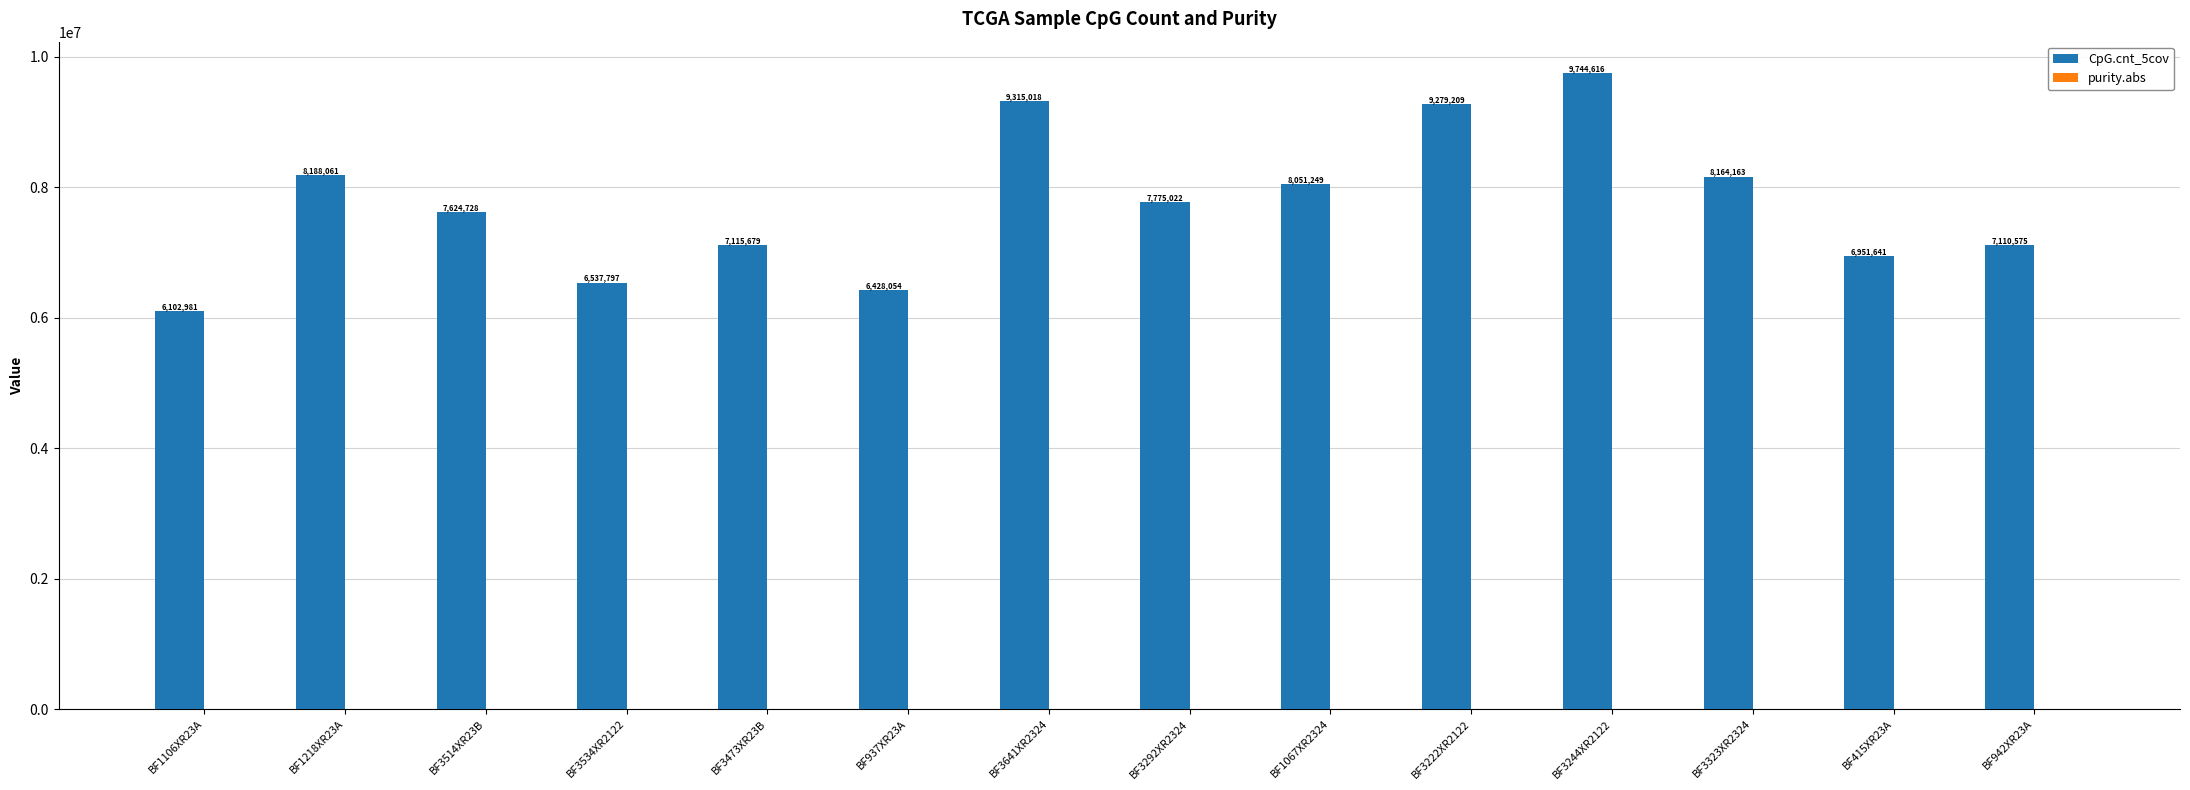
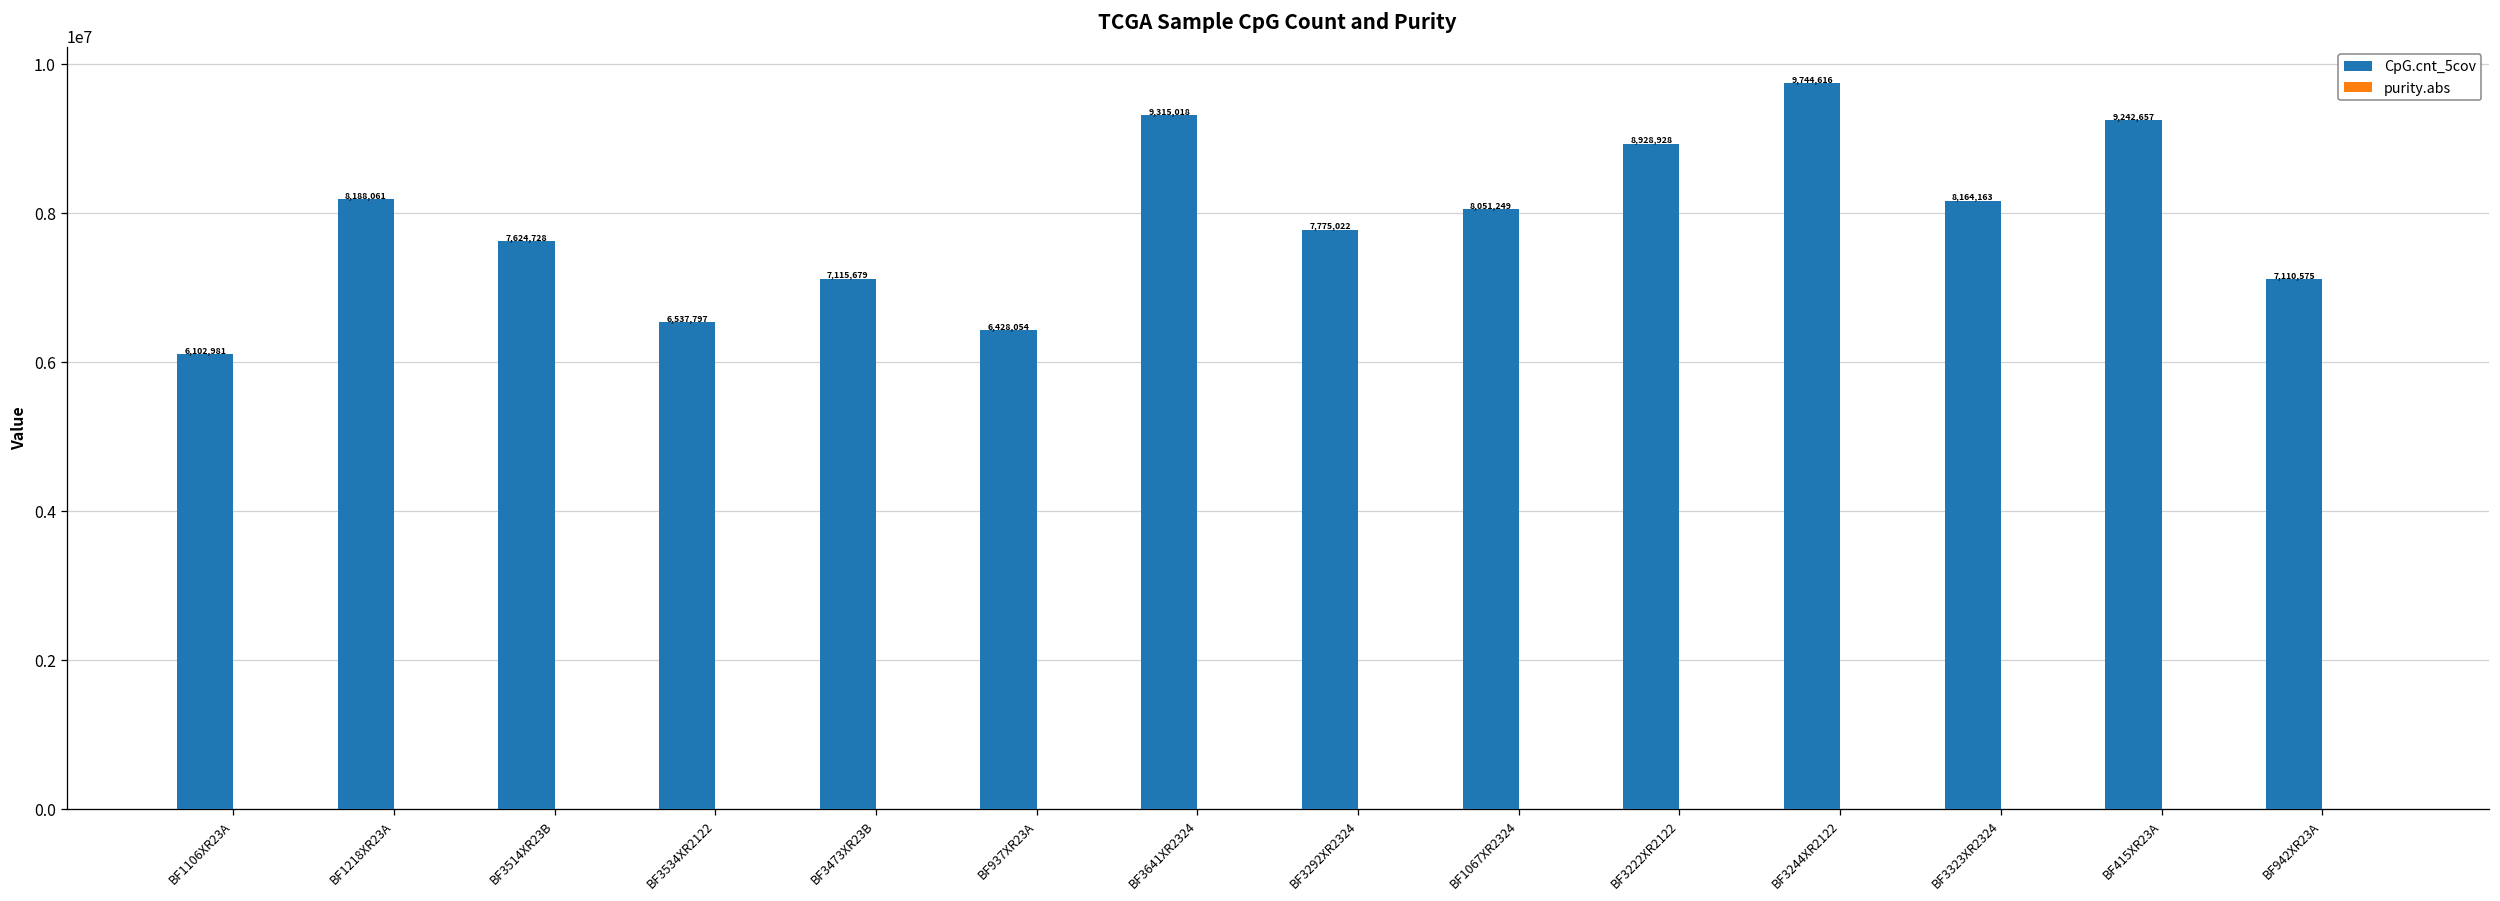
  {
    "CpG.cnt_5cov": {
      "BF1106XR23A": "6,102,981",
      "BF1218XR23A": "8,188,061",
      "BF3514XR23B": "7,624,728",
      "BF3534XR2122": "6,537,797",
      "BF3473XR23B": "7,115,679",
      "BF937XR23A": "6,428,054",
      "BF3641XR2324": "9,315,018",
      "BF3292XR2324": "7,775,022",
      "BF1067XR2324": "8,051,249",
-     "BF3222XR2122": "9,279,209",
+     "BF3222XR2122": "8,928,928",
      "BF3244XR2122": "9,744,616",
      "BF3323XR2324": "8,164,163",
-     "BF415XR23A": "6,951,641",
+     "BF415XR23A": "9,242,657",
      "BF942XR23A": "7,110,575"
    },
    "purity.abs": {
      "BF1106XR23A": "0",
      "BF1218XR23A": "0",
      "BF3514XR23B": "0",
      "BF3534XR2122": "0",
      "BF3473XR23B": "0",
      "BF937XR23A": "0",
      "BF3641XR2324": "0",
      "BF3292XR2324": "0",
      "BF1067XR2324": "0",
      "BF3222XR2122": "0",
      "BF3244XR2122": "0",
      "BF3323XR2324": "0",
      "BF415XR23A": "0",
      "BF942XR23A": "0"
    }
  }
